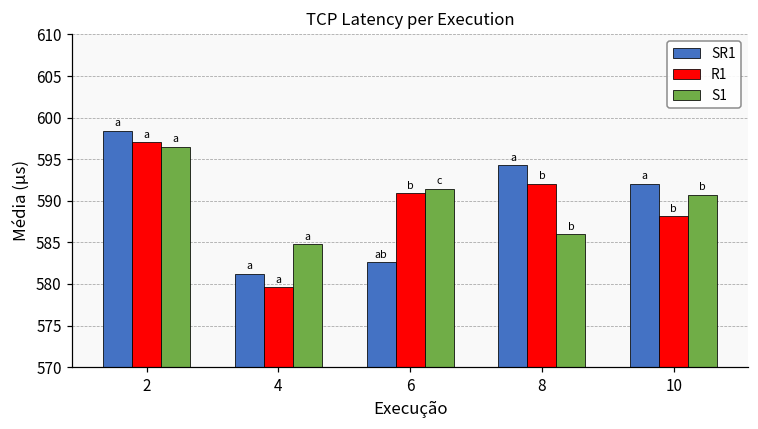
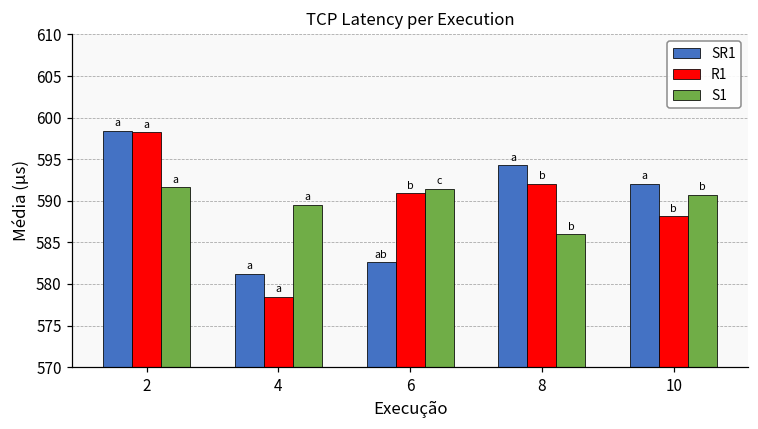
  {
    "SR1": {
      "2": 598,
      "4": 581,
      "6": 583,
      "8": 594,
      "10": 592
    },
    "R1": {
-     "2": 597,
-     "4": 580,
+     "2": 598,
+     "4": 578,
      "6": 591,
      "8": 592,
      "10": 588
    },
    "S1": {
-     "2": 597,
-     "4": 585,
+     "2": 592,
+     "4": 590,
      "6": 591,
      "8": 586,
      "10": 591
    }
  }
